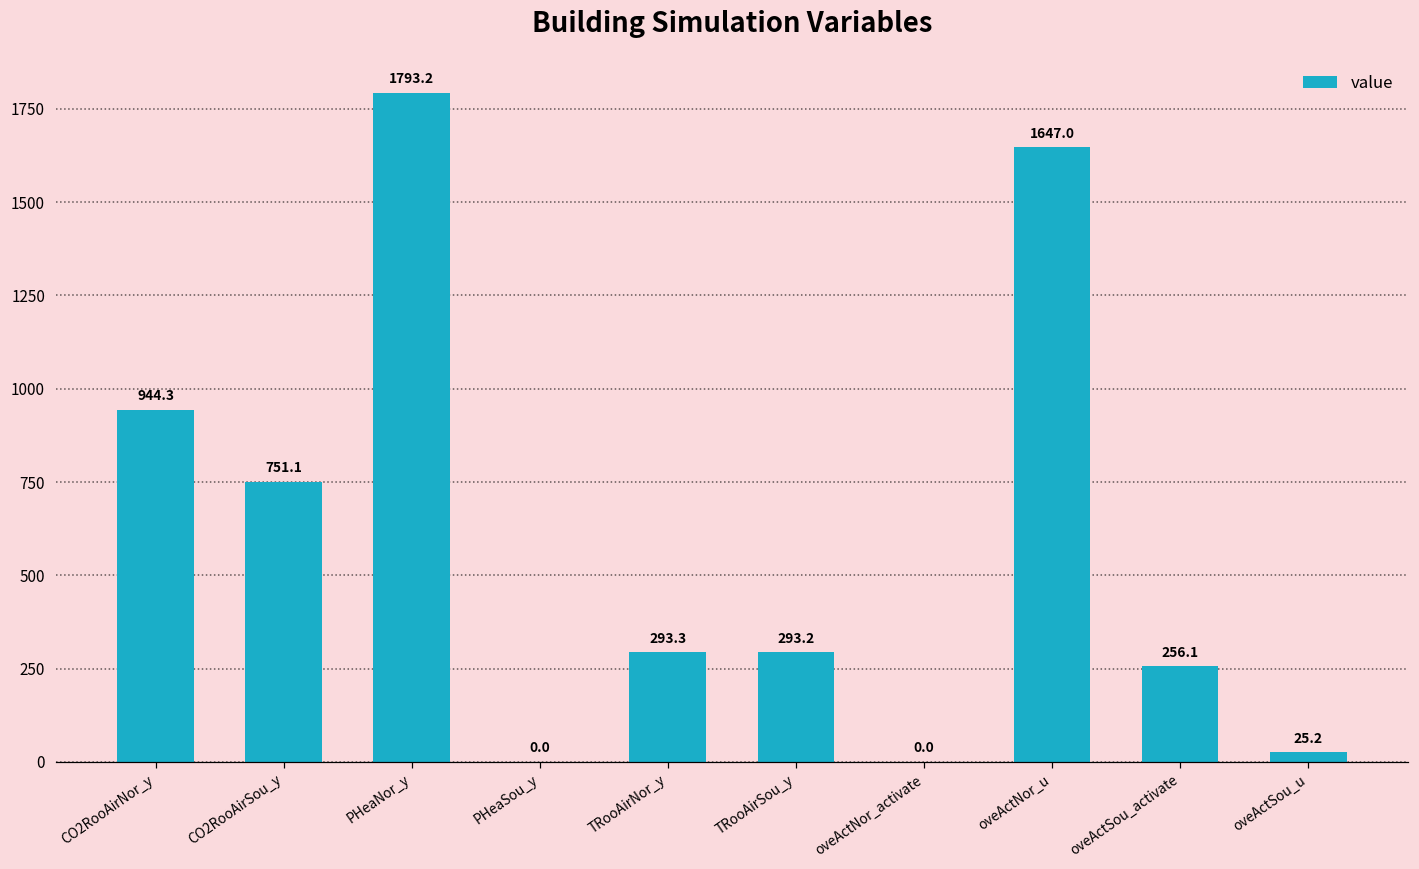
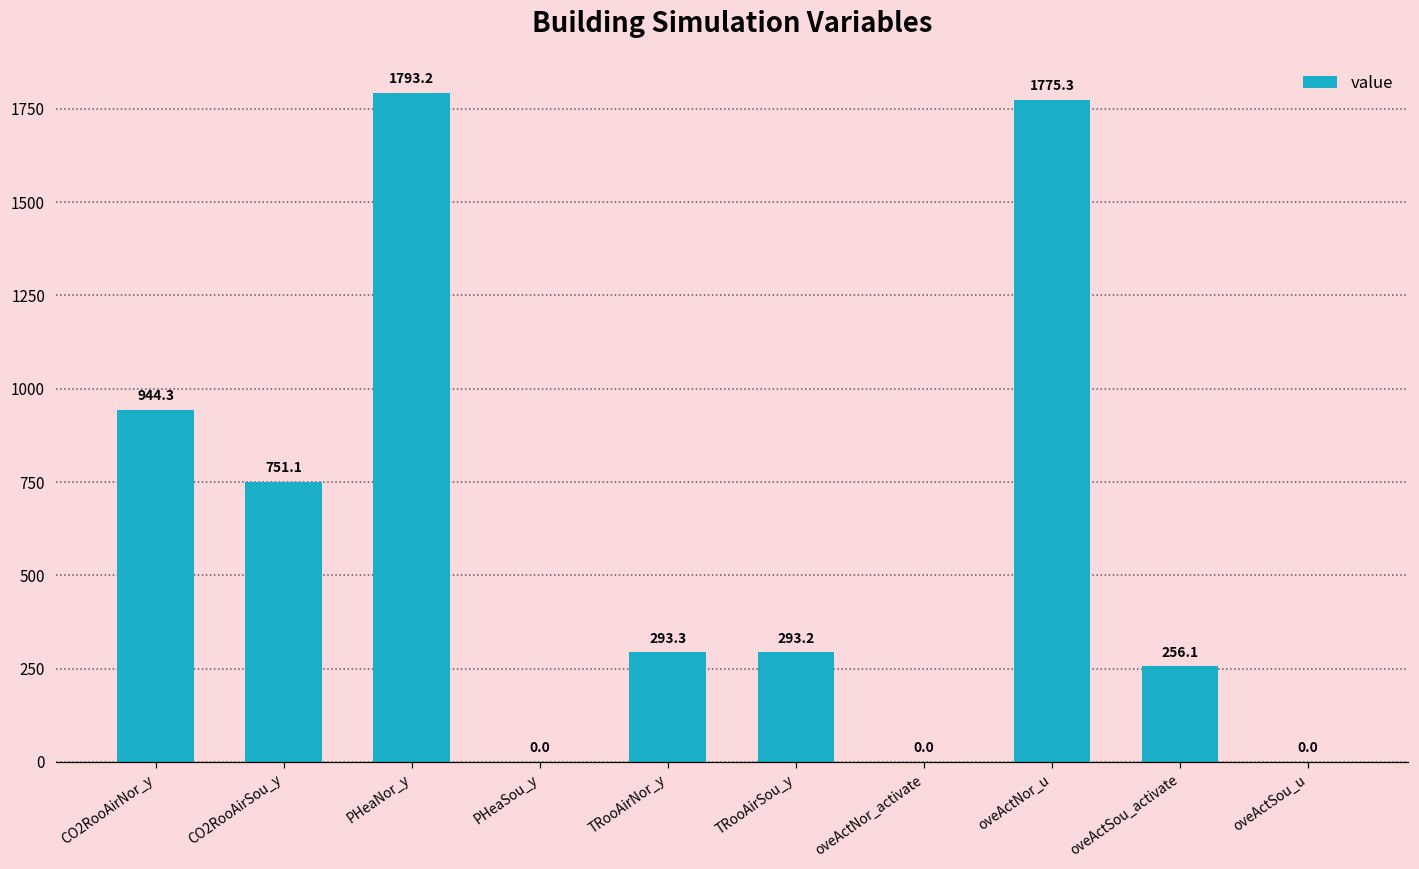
  {
    "CO2RooAirNor_y": 944.3,
    "CO2RooAirSou_y": 751.1,
    "PHeaNor_y": 1793.2,
    "PHeaSou_y": 0.0,
    "TRooAirNor_y": 293.3,
    "TRooAirSou_y": 293.2,
    "oveActNor_activate": 0.0,
-   "oveActNor_u": 1647.0,
+   "oveActNor_u": 1775.3,
    "oveActSou_activate": 256.1,
-   "oveActSou_u": 25.2
+   "oveActSou_u": 0.0
  }
